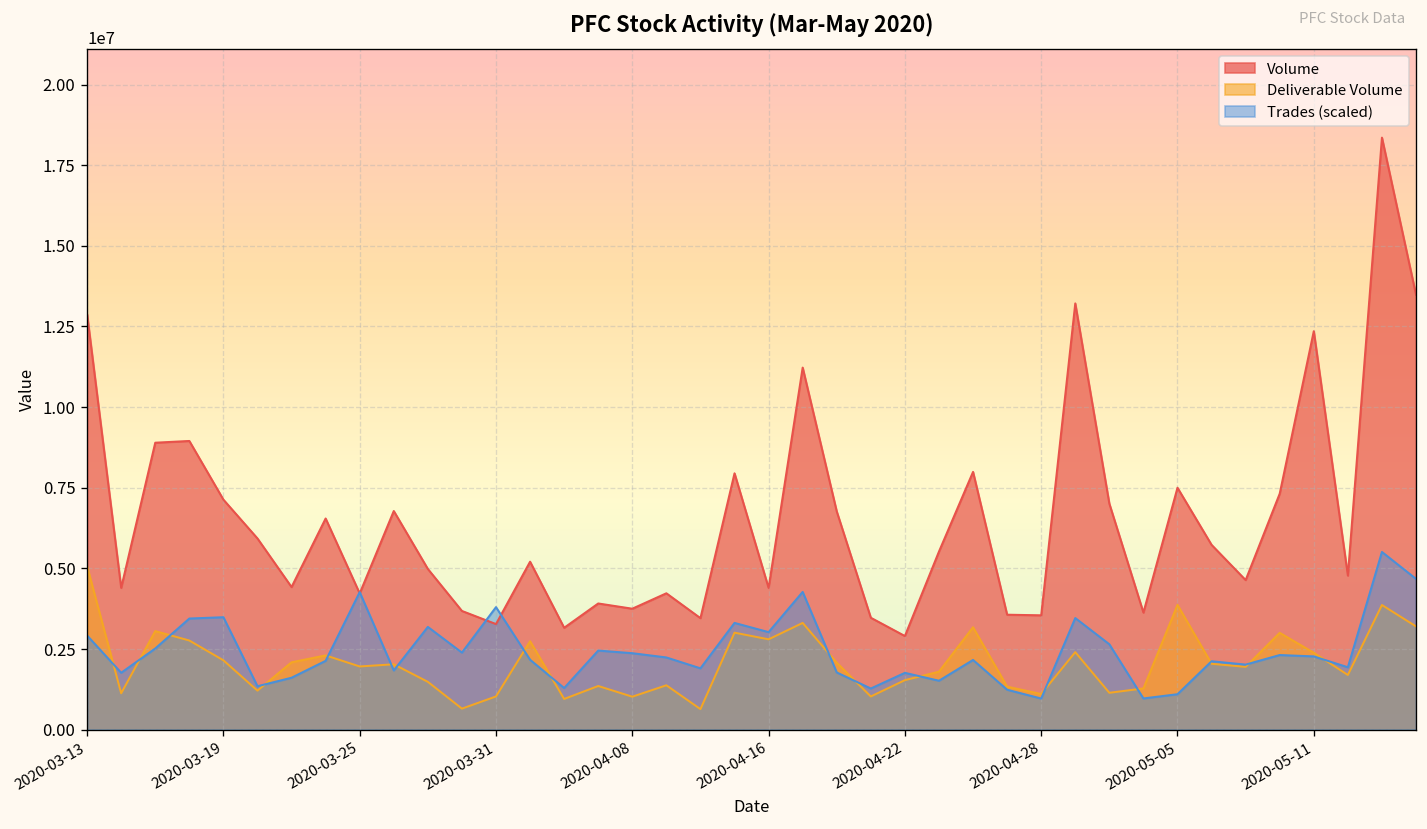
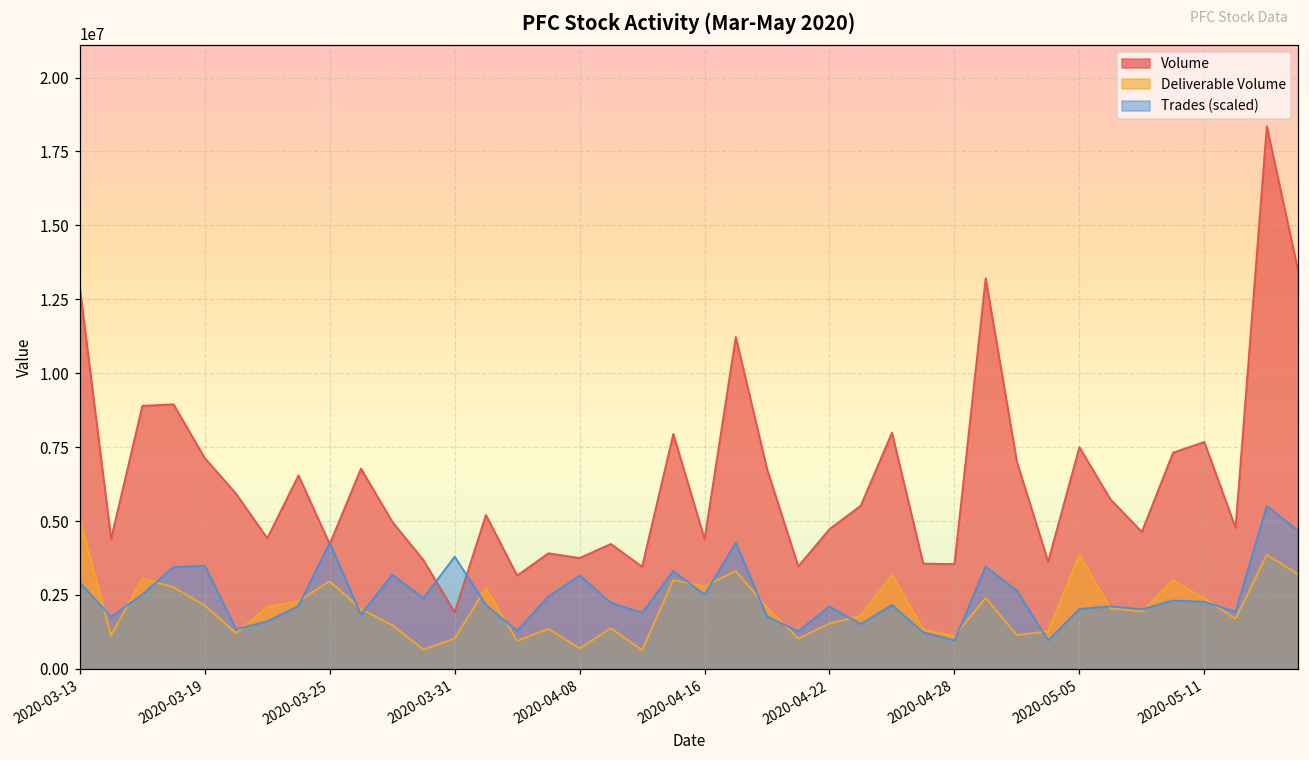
  {
    "Volume": {
      "2020-03-13": 12900000,
      "2020-03-19": 7100000,
-     "2020-03-31": 3300000,
+     "2020-03-31": 1900000,
      "2020-04-08": 3700000,
      "2020-04-16": 4400000,
-     "2020-04-22": 2900000,
+     "2020-04-22": 4700000,
      "2020-04-28": 3500000,
      "2020-05-05": 7500000,
-     "2020-05-11": 12400000
+     "2020-05-11": 7700000
    },
    "Deliverable Volume": {
      "2020-03-13": 5100000,
      "2020-03-19": 2100000,
-     "2020-03-25": 2000000,
+     "2020-03-25": 3000000,
      "2020-03-31": 1000000,
-     "2020-04-08": 1000000,
+     "2020-04-08": 700000,
      "2020-04-16": 2800000,
      "2020-04-22": 1500000,
      "2020-04-28": 1100000,
      "2020-05-05": 3900000,
      "2020-05-11": 2400000
    },
    "Trades (scaled)": {
      "2020-03-13": 2900000,
      "2020-03-19": 3500000,
      "2020-03-31": 3800000,
-     "2020-04-08": 2400000,
-     "2020-04-16": 3000000,
-     "2020-04-22": 1800000,
+     "2020-04-08": 3200000,
+     "2020-04-16": 2500000,
+     "2020-04-22": 2100000,
      "2020-04-28": 1000000,
-     "2020-05-05": 1100000,
+     "2020-05-05": 2000000,
      "2020-05-11": 2300000
    }
  }
